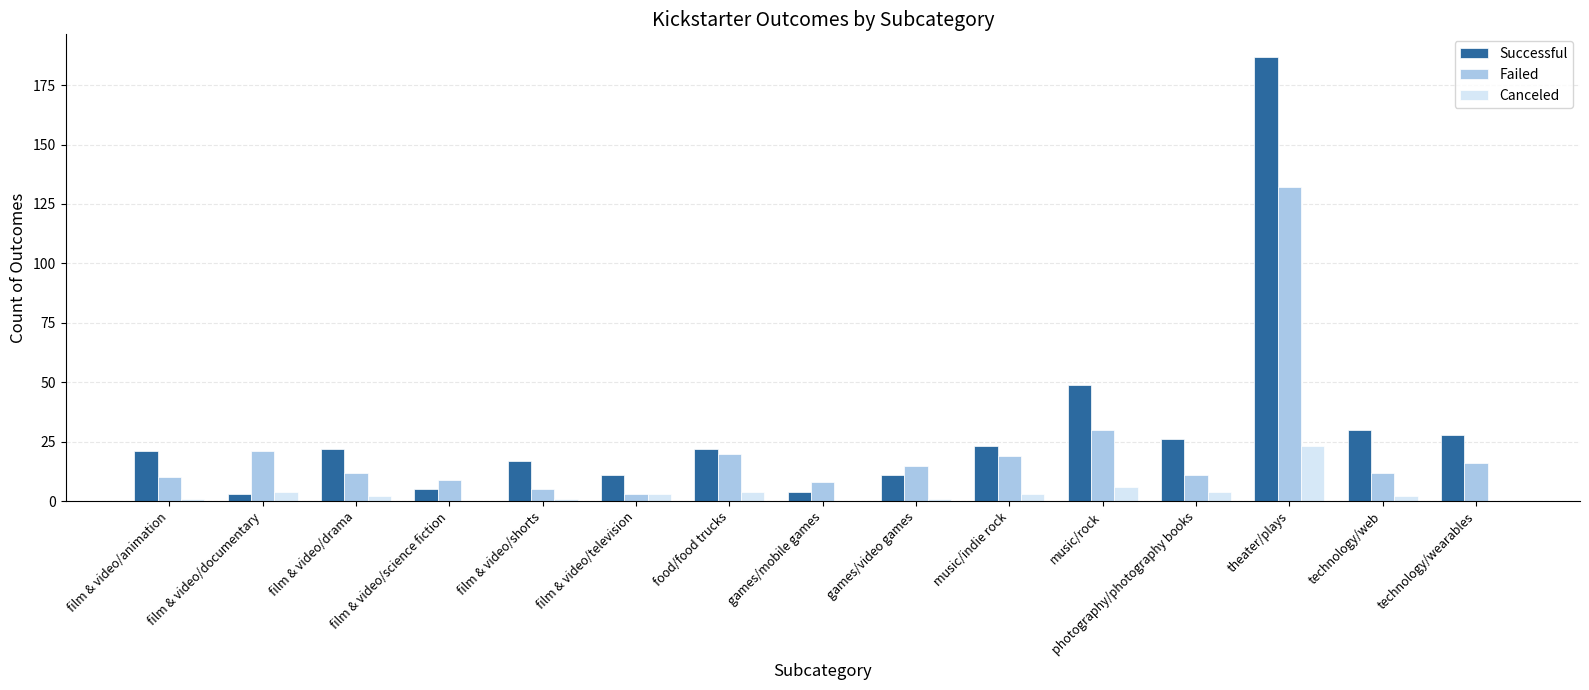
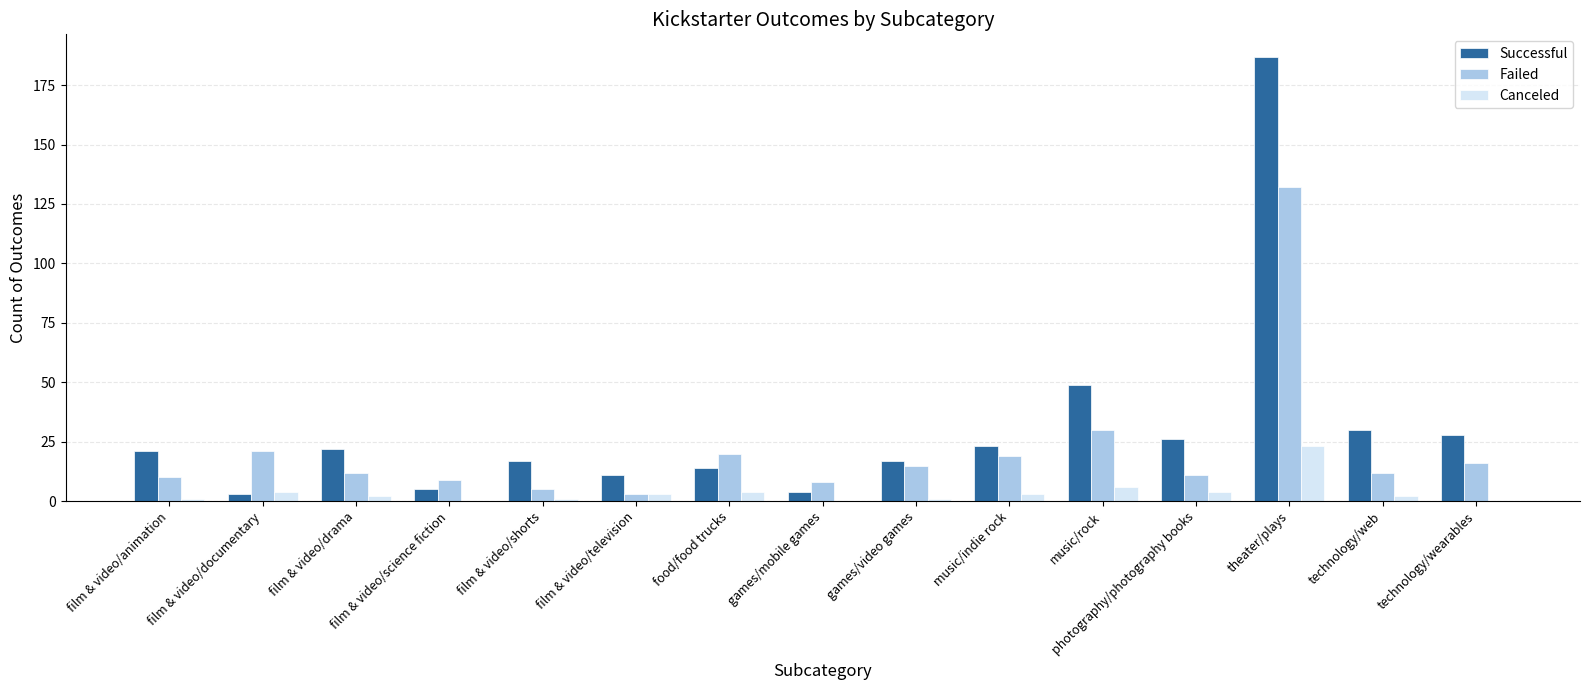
  {
    "Successful": {
      "film & video/animation": 21,
      "film & video/documentary": 3,
      "film & video/drama": 22,
      "film & video/science fiction": 5,
      "film & video/shorts": 17,
      "film & video/television": 11,
-     "food/food trucks": 22,
+     "food/food trucks": 14,
      "games/mobile games": 4,
-     "games/video games": 11,
+     "games/video games": 17,
      "music/indie rock": 23,
      "music/rock": 49,
      "photography/photography books": 26,
      "theater/plays": 187,
      "technology/web": 30,
      "technology/wearables": 28
    }
  }
